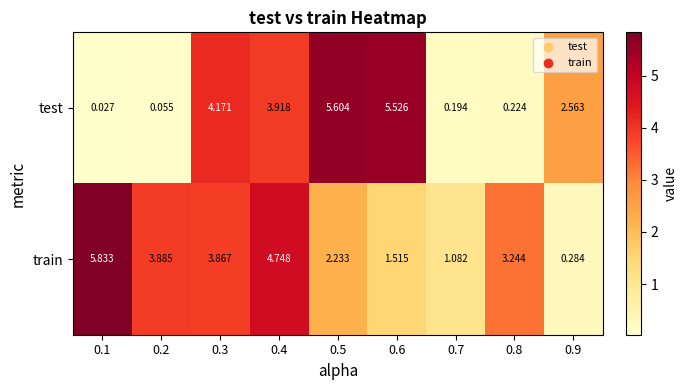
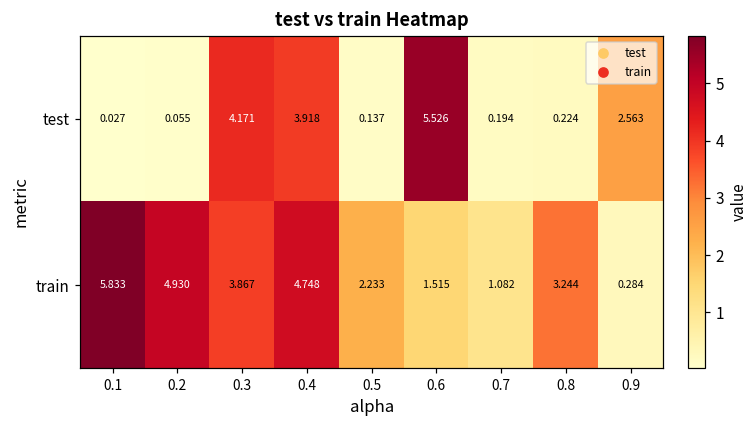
  {
    "test": {
      "0.1": 0.027,
      "0.2": 0.055,
      "0.3": 4.171,
      "0.4": 3.918,
-     "0.5": 5.604,
+     "0.5": 0.137,
      "0.6": 5.526,
      "0.7": 0.194,
      "0.8": 0.224,
      "0.9": 2.563
    },
    "train": {
      "0.1": 5.833,
-     "0.2": 3.885,
+     "0.2": 4.930,
      "0.3": 3.867,
      "0.4": 4.748,
      "0.5": 2.233,
      "0.6": 1.515,
      "0.7": 1.082,
      "0.8": 3.244,
      "0.9": 0.284
    }
  }
